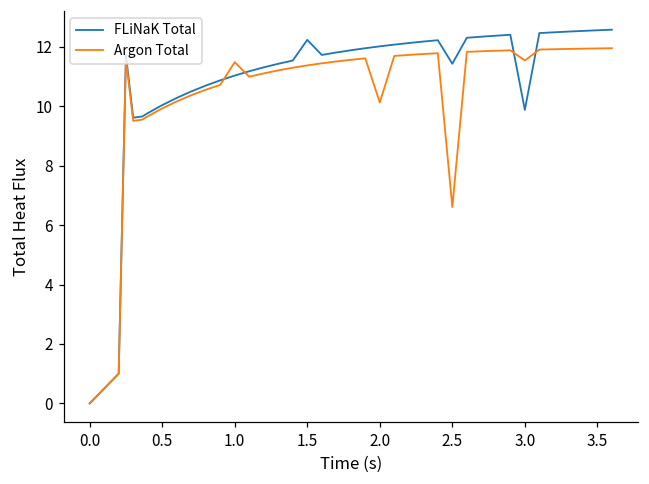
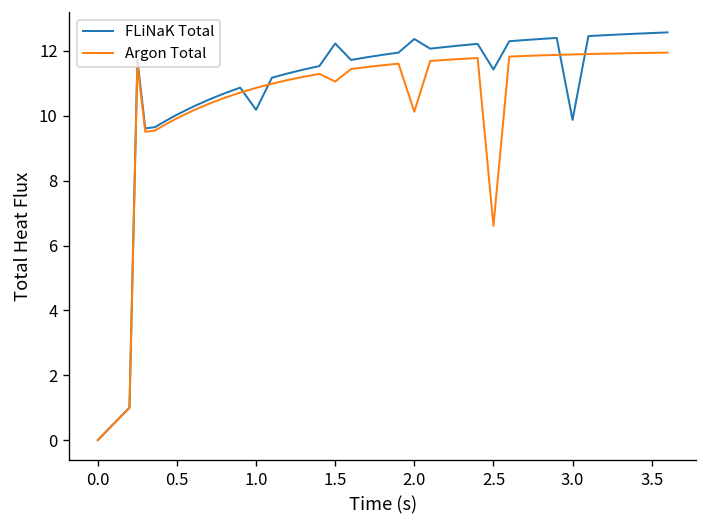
  {
    "FLiNaK Total": {
      "0.5": 10.0,
-     "1.0": 11.0,
+     "1.0": 10.2,
      "1.5": 12.2,
-     "2.0": 12.0,
+     "2.0": 12.4,
      "2.5": 11.4,
      "3.0": 9.9,
      "3.5": 12.6
    },
    "Argon Total": {
      "0.5": 9.9,
-     "1.0": 11.5,
-     "1.5": 11.4,
+     "1.0": 10.9,
+     "1.5": 11.1,
      "2.0": 10.1,
      "2.5": 6.6,
-     "3.0": 11.5,
+     "3.0": 11.9,
      "3.5": 11.9
    }
  }
